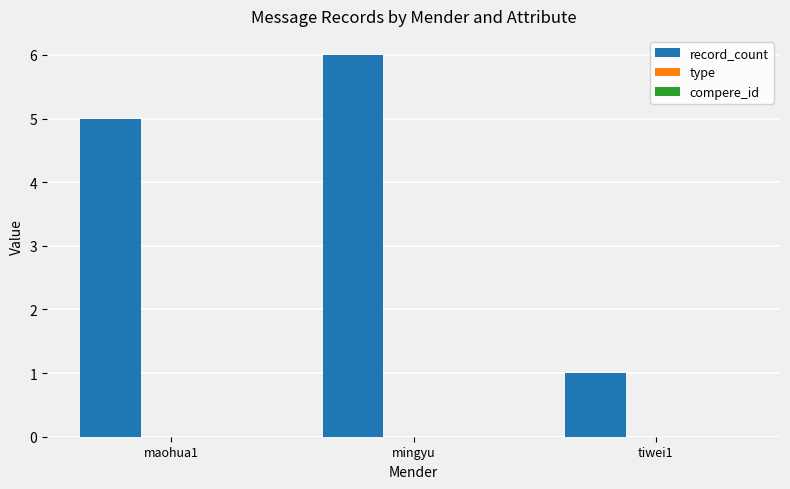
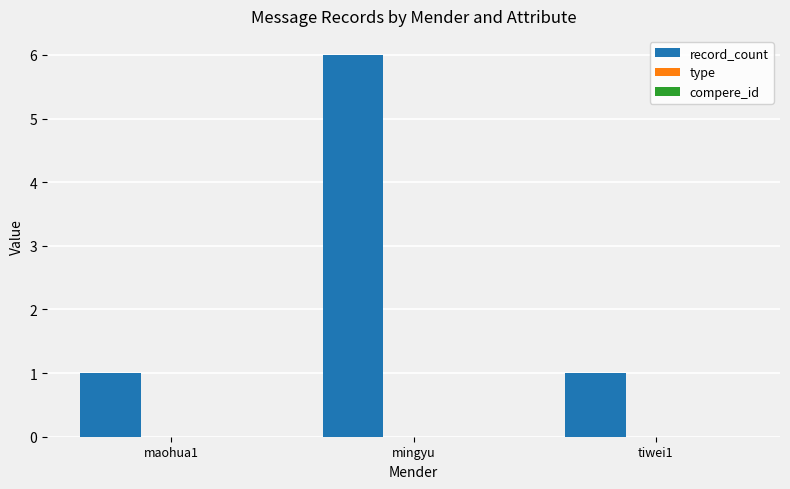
  {
    "record_count": {
-     "maohua1": 5,
+     "maohua1": 1,
      "mingyu": 6,
      "tiwei1": 1
    },
    "type": {
      "maohua1": 0,
      "mingyu": 0,
      "tiwei1": 0
    },
    "compere_id": {
      "maohua1": 0,
      "mingyu": 0,
      "tiwei1": 0
    }
  }
